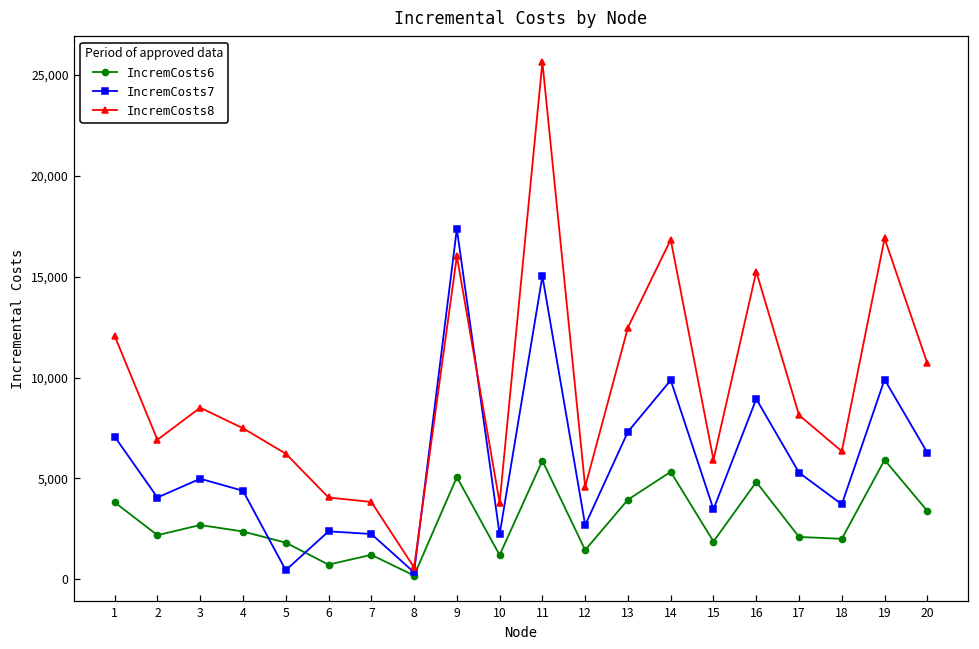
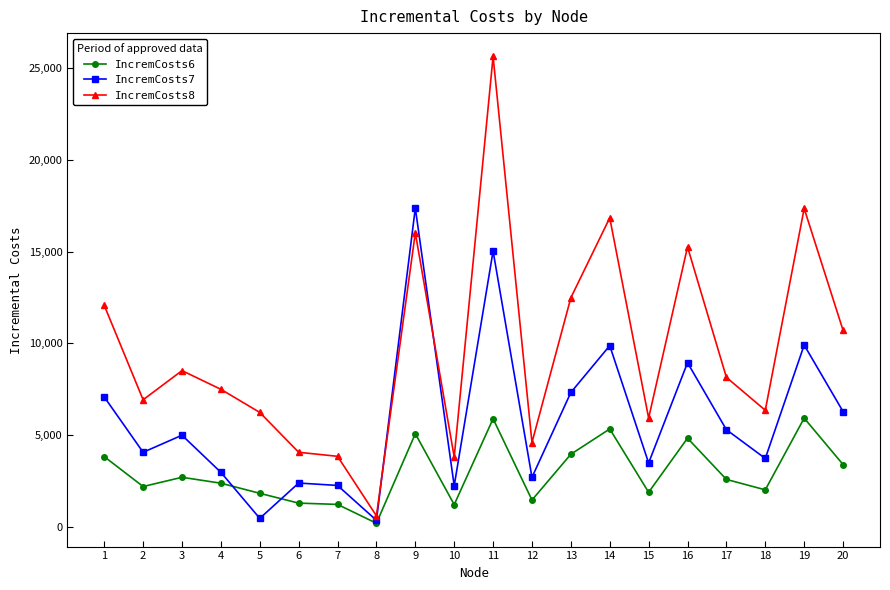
  {
    "IncremCosts6": {
      "1": "3,800",
      "2": "2,200",
      "3": "2,700",
      "4": "2,400",
      "5": "1,800",
-     "6": "700",
+     "6": "1,300",
      "7": "1,200",
      "8": "200",
      "9": "5,100",
      "10": "1,200",
      "11": "5,900",
      "12": "1,500",
      "13": "3,900",
      "14": "5,300",
      "15": "1,900",
      "16": "4,800",
-     "17": "2,100",
+     "17": "2,600",
      "18": "2,000",
      "19": "5,900",
      "20": "3,400"
    },
    "IncremCosts7": {
      "1": "7,100",
      "2": "4,100",
      "3": "5,000",
-     "4": "4,400",
+     "4": "3,000",
      "5": "500",
      "6": "2,400",
      "7": "2,200",
      "8": "300",
      "9": "17,400",
      "10": "2,200",
      "11": "15,000",
      "12": "2,700",
      "13": "7,300",
      "14": "9,900",
      "15": "3,500",
      "16": "8,900",
      "17": "5,300",
      "18": "3,700",
      "19": "9,900",
      "20": "6,300"
    },
    "IncremCosts8": {
      "1": "12,100",
      "2": "6,900",
      "3": "8,500",
      "4": "7,500",
      "5": "6,200",
      "6": "4,100",
      "7": "3,800",
      "8": "600",
      "9": "16,000",
      "10": "3,800",
      "11": "25,600",
      "12": "4,600",
      "13": "12,500",
      "14": "16,800",
      "15": "5,900",
      "16": "15,300",
      "17": "8,100",
      "18": "6,300",
-     "19": "16,900",
+     "19": "17,300",
      "20": "10,700"
    }
  }
